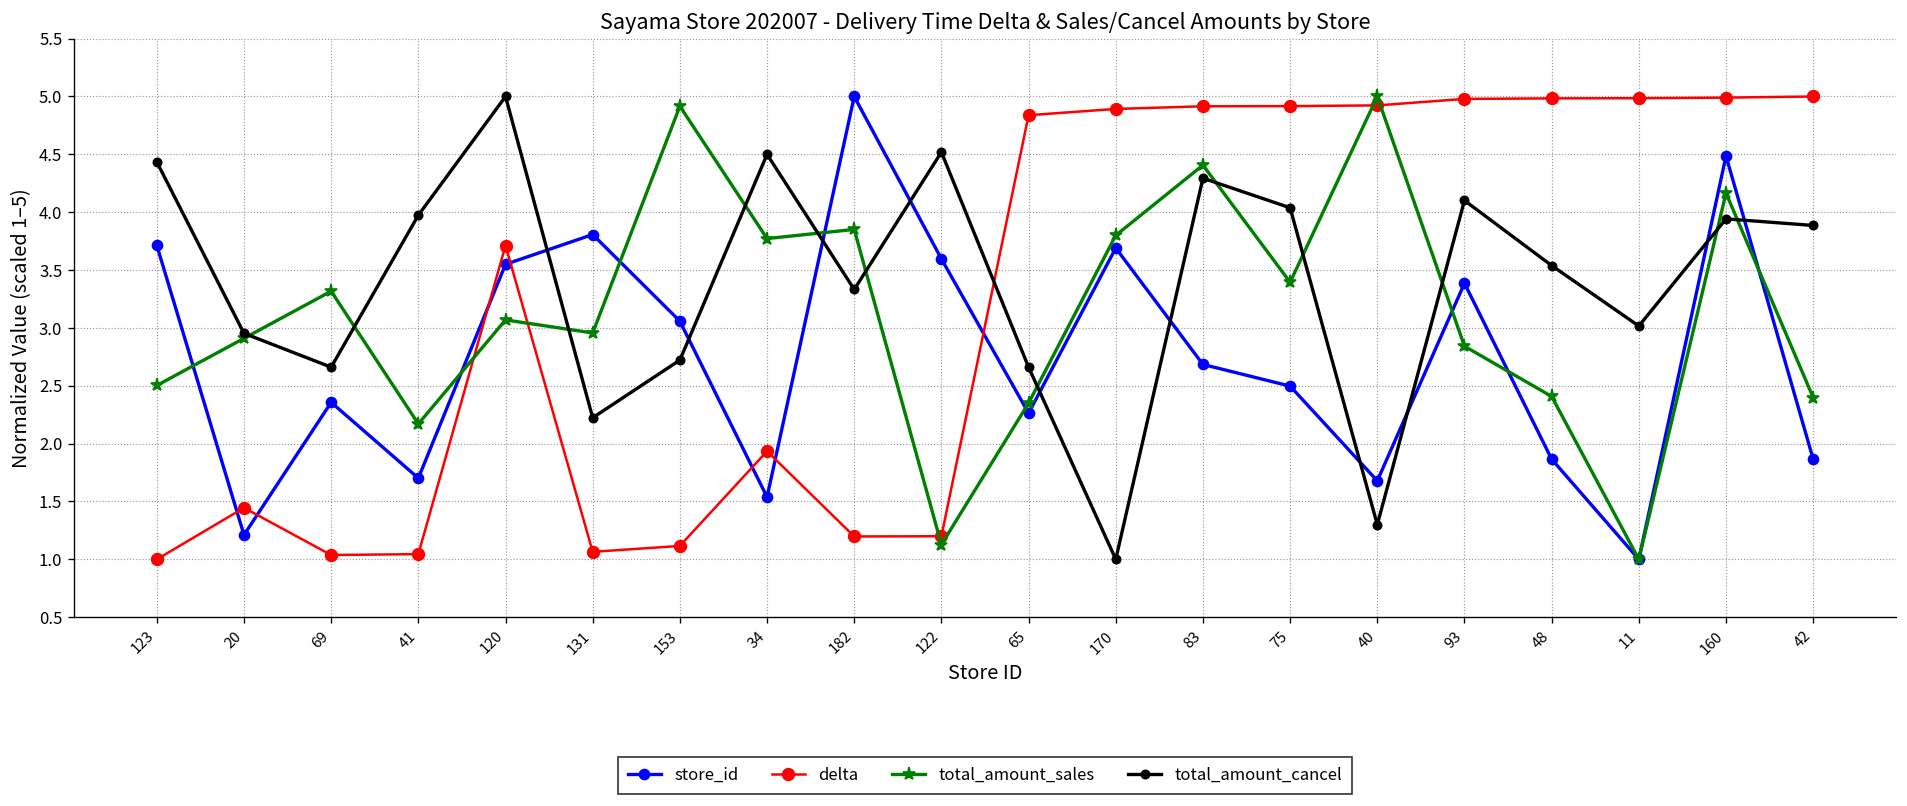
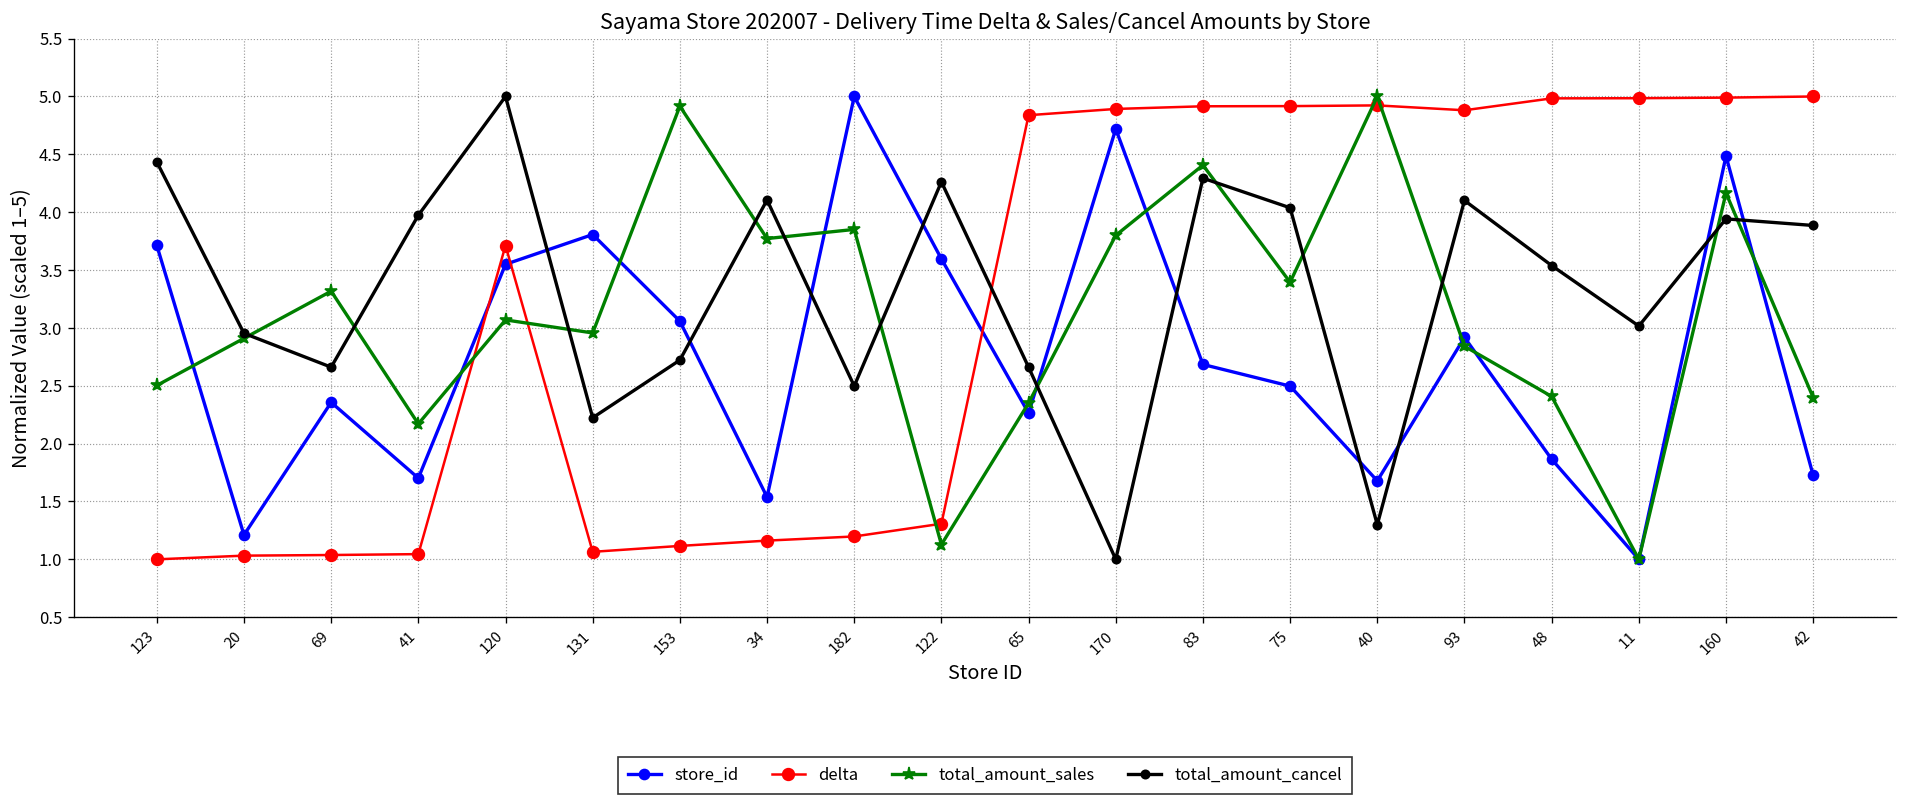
  {
    "store_id": {
      "123": 3.7,
      "20": 1.2,
      "69": 2.4,
      "41": 1.7,
      "120": 3.5,
      "131": 3.8,
      "153": 3.1,
      "34": 1.5,
      "182": 5.0,
      "122": 3.6,
      "65": 2.3,
-     "170": 3.7,
+     "170": 4.7,
      "83": 2.7,
      "75": 2.5,
      "40": 1.7,
-     "93": 3.4,
+     "93": 2.9,
      "48": 1.9,
      "160": 4.5,
-     "42": 1.9
+     "42": 1.7
    },
    "delta": {
      "123": 1.0,
-     "20": 1.4,
+     "20": 1.0,
      "69": 1.0,
      "41": 1.0,
      "120": 3.7,
      "131": 1.1,
      "153": 1.1,
-     "34": 1.9,
+     "34": 1.2,
      "182": 1.2,
-     "122": 1.2,
+     "122": 1.3,
      "65": 4.8,
      "170": 4.9,
      "83": 4.9,
      "75": 4.9,
      "40": 4.9,
-     "93": 5.0,
+     "93": 4.9,
      "48": 5.0,
      "11": 5.0,
      "160": 5.0,
      "42": 5.0
    },
    "total_amount_sales": {
      "123": 2.5,
      "20": 2.9,
      "69": 3.3,
      "41": 2.2,
      "120": 3.1,
      "131": 3.0,
      "153": 4.9,
      "34": 3.8,
      "182": 3.9,
      "122": 1.1,
      "65": 2.4,
      "170": 3.8,
      "83": 4.4,
      "75": 3.4,
      "40": 5.0,
      "93": 2.8,
      "48": 2.4,
      "160": 4.2,
      "42": 2.4
    },
    "total_amount_cancel": {
      "123": 4.4,
      "20": 3.0,
      "69": 2.7,
      "41": 4.0,
      "120": 5.0,
      "131": 2.2,
      "153": 2.7,
-     "34": 4.5,
-     "182": 3.3,
-     "122": 4.5,
+     "34": 4.1,
+     "182": 2.5,
+     "122": 4.3,
      "65": 2.7,
      "170": 1.0,
      "83": 4.3,
      "75": 4.0,
      "40": 1.3,
      "93": 4.1,
      "48": 3.5,
      "11": 3.0,
      "160": 3.9,
      "42": 3.9
    }
  }
